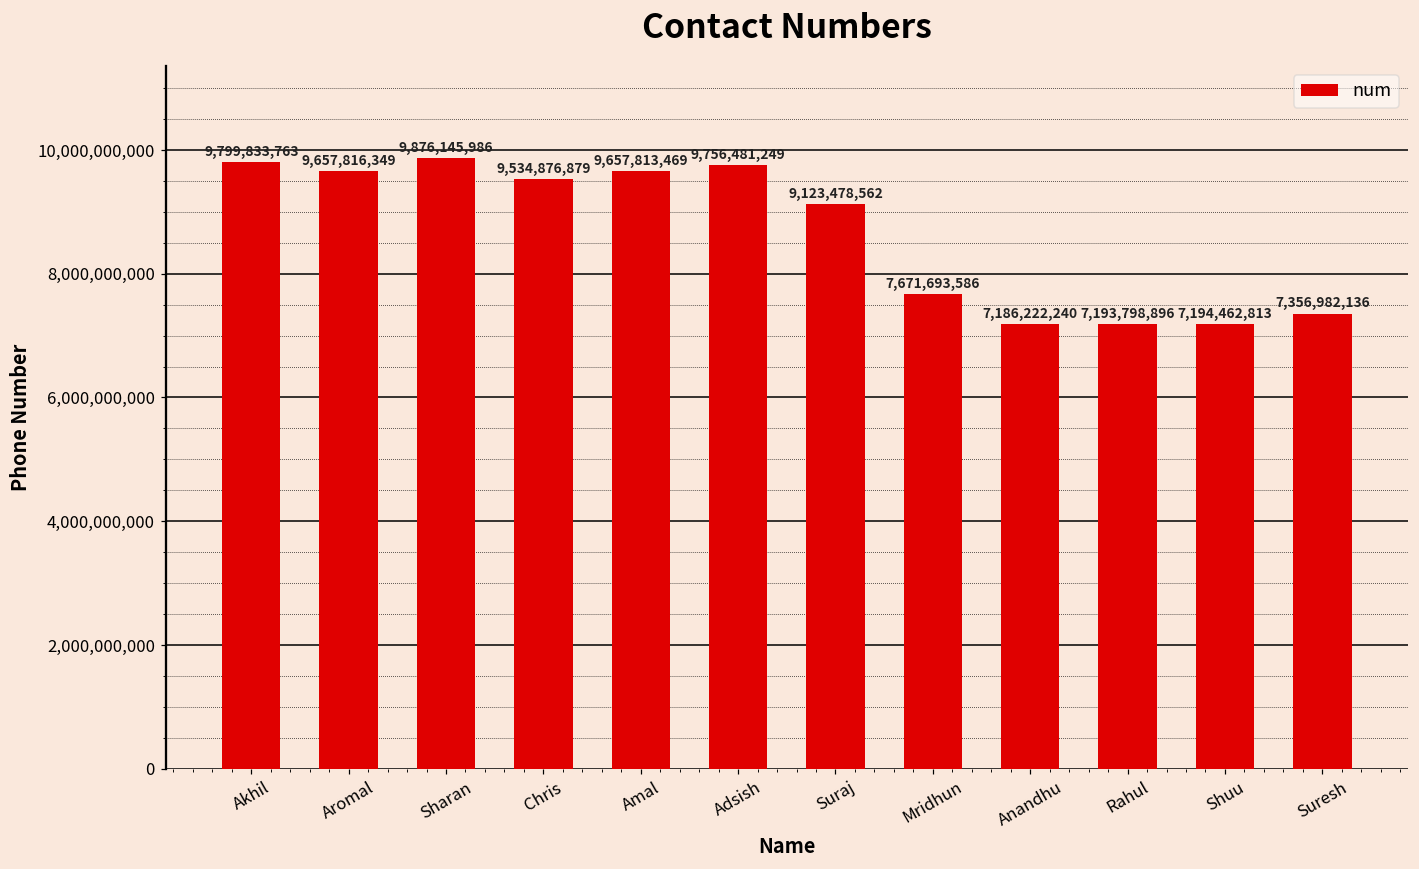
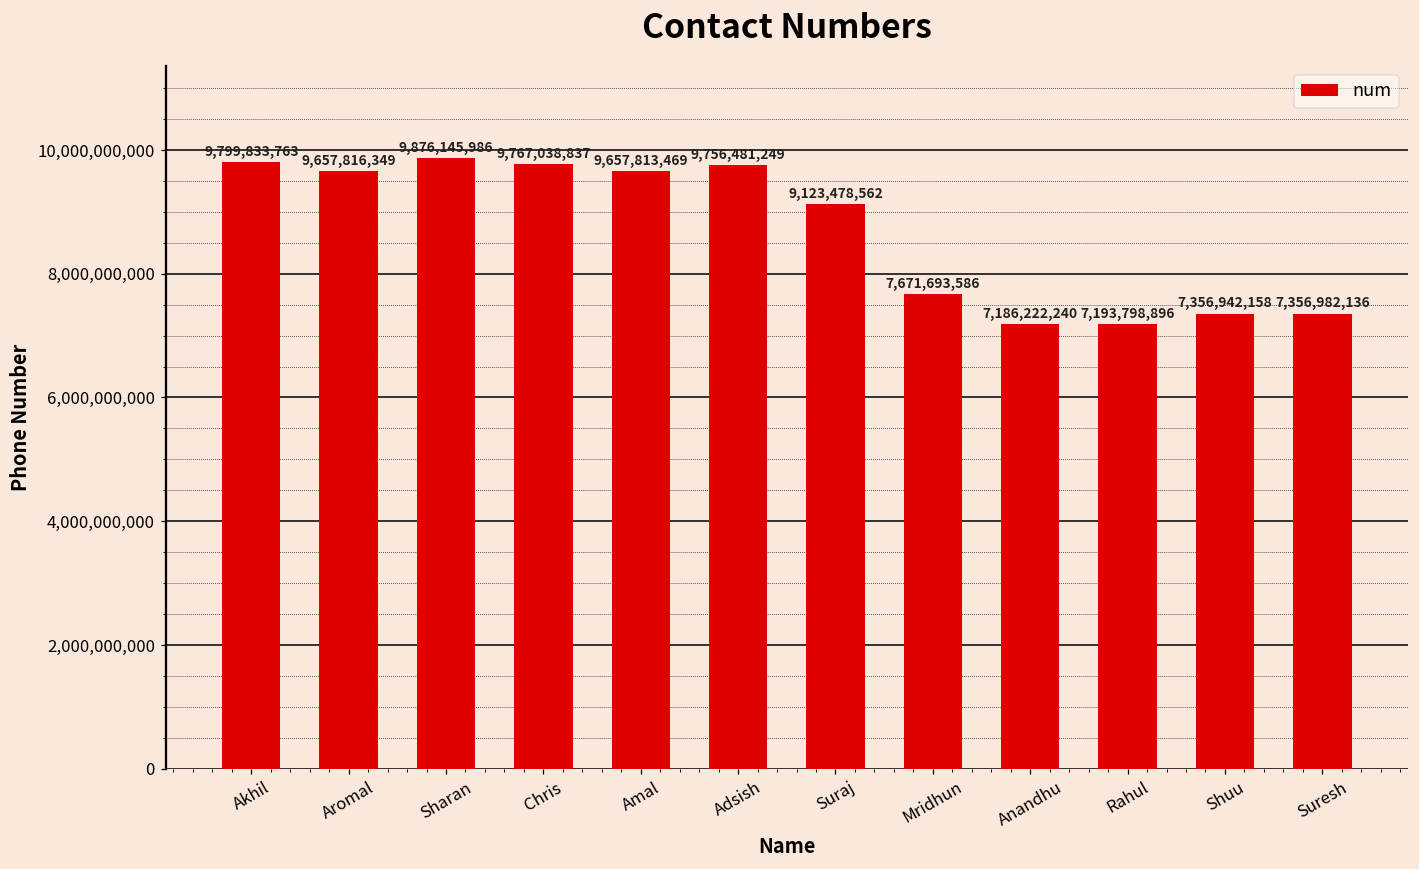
  {
    "Akhil": "9,799,833,763",
    "Aromal": "9,657,816,349",
    "Sharan": "9,876,145,986",
-   "Chris": "9,534,876,879",
+   "Chris": "9,767,038,837",
    "Amal": "9,657,813,469",
    "Adsish": "9,756,481,249",
    "Suraj": "9,123,478,562",
    "Mridhun": "7,671,693,586",
    "Anandhu": "7,186,222,240",
    "Rahul": "7,193,798,896",
-   "Shuu": "7,194,462,813",
+   "Shuu": "7,356,942,158",
    "Suresh": "7,356,982,136"
  }
